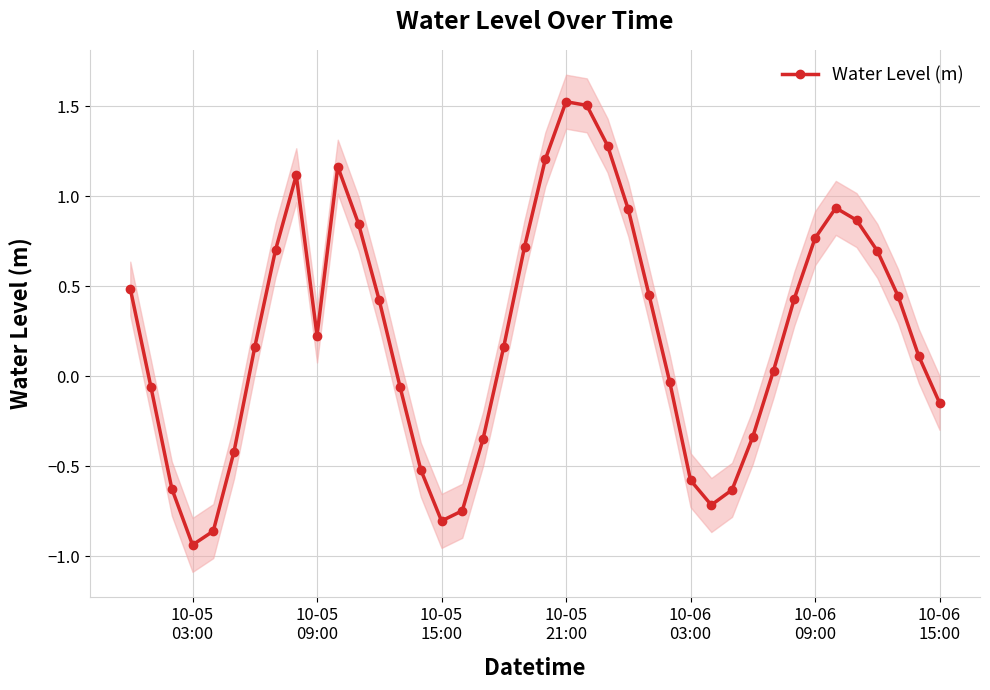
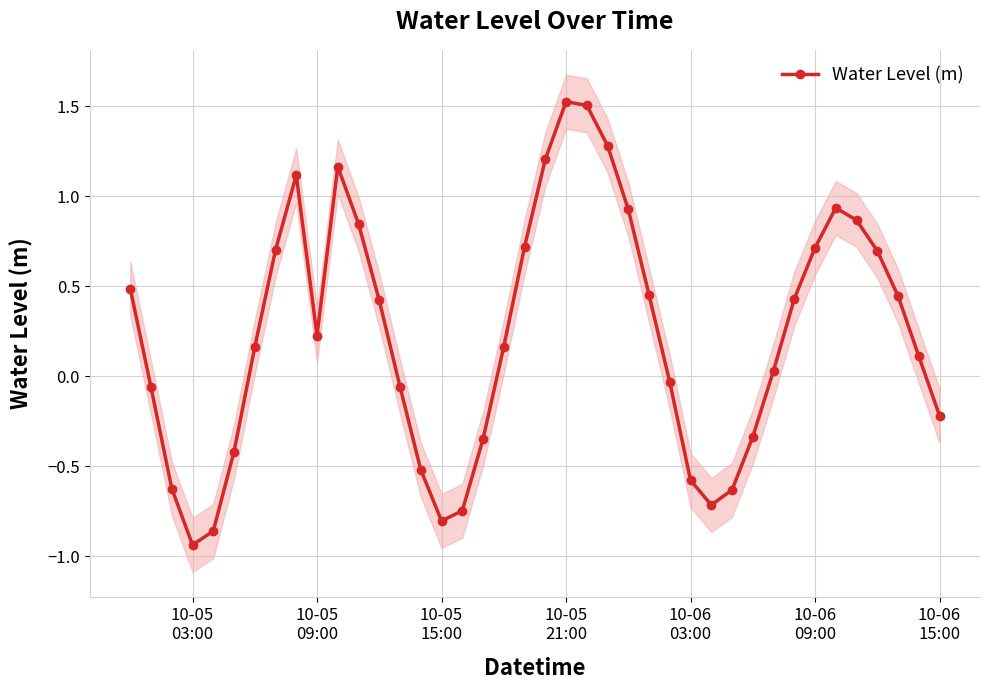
  {
    "Water Level (m)": {
      "10-05 03:00": -0.94,
      "10-05 09:00": 0.23,
      "10-05 15:00": -0.80,
      "10-05 21:00": 1.53,
      "10-06 03:00": -0.58,
-     "10-06 09:00": 0.77,
-     "10-06 15:00": -0.15
+     "10-06 09:00": 0.71,
+     "10-06 15:00": -0.22
    }
  }
